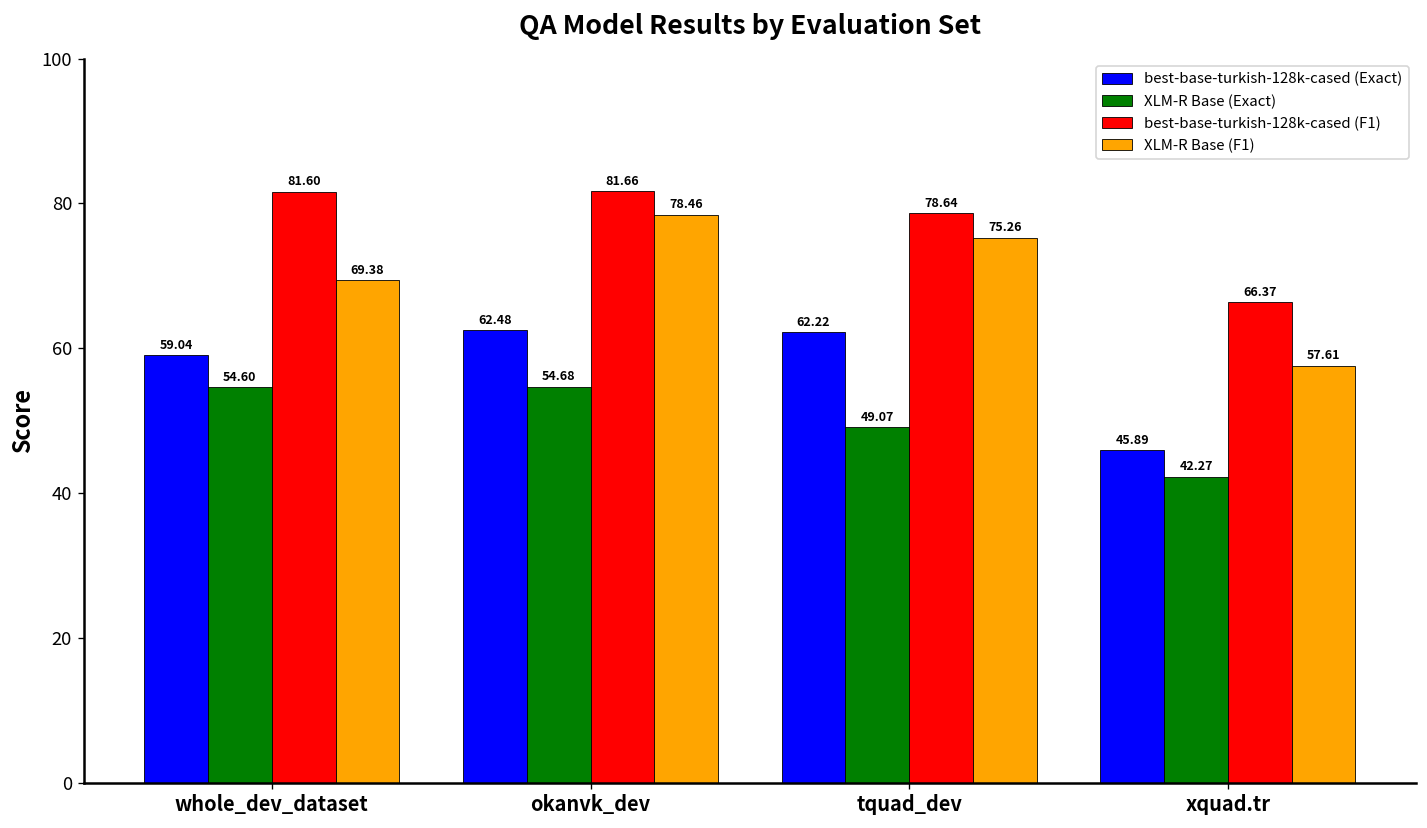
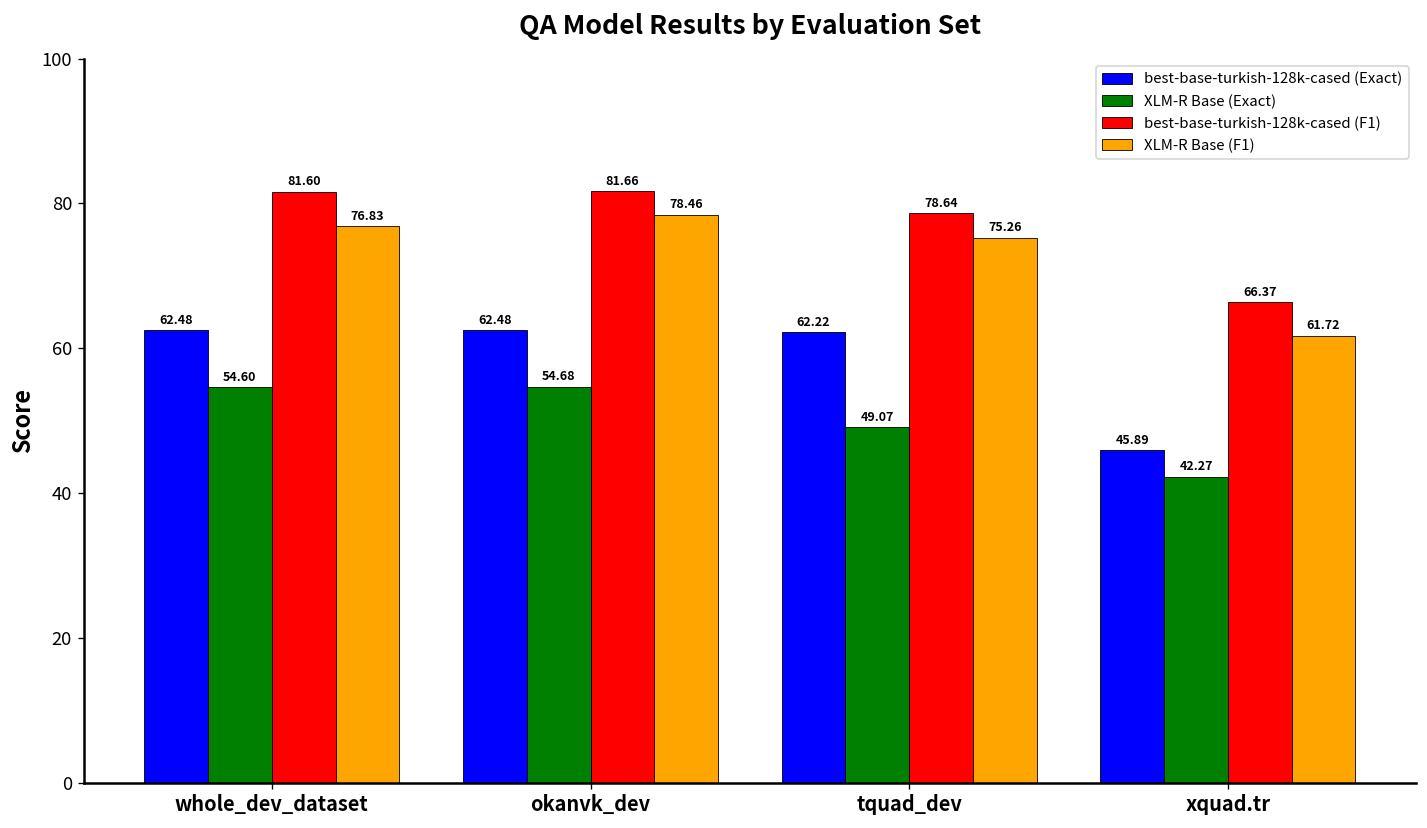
  {
    "best-base-turkish-128k-cased (Exact)": {
-     "whole_dev_dataset": 59.04,
+     "whole_dev_dataset": 62.48,
      "okanvk_dev": 62.48,
      "tquad_dev": 62.22,
      "xquad.tr": 45.89
    },
    "XLM-R Base (Exact)": {
      "whole_dev_dataset": 54.60,
      "okanvk_dev": 54.68,
      "tquad_dev": 49.07,
      "xquad.tr": 42.27
    },
    "best-base-turkish-128k-cased (F1)": {
      "whole_dev_dataset": 81.60,
      "okanvk_dev": 81.66,
      "tquad_dev": 78.64,
      "xquad.tr": 66.37
    },
    "XLM-R Base (F1)": {
-     "whole_dev_dataset": 69.38,
+     "whole_dev_dataset": 76.83,
      "okanvk_dev": 78.46,
      "tquad_dev": 75.26,
-     "xquad.tr": 57.61
+     "xquad.tr": 61.72
    }
  }
